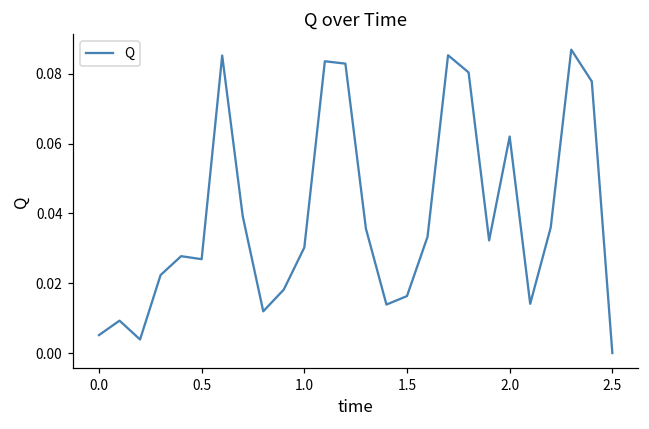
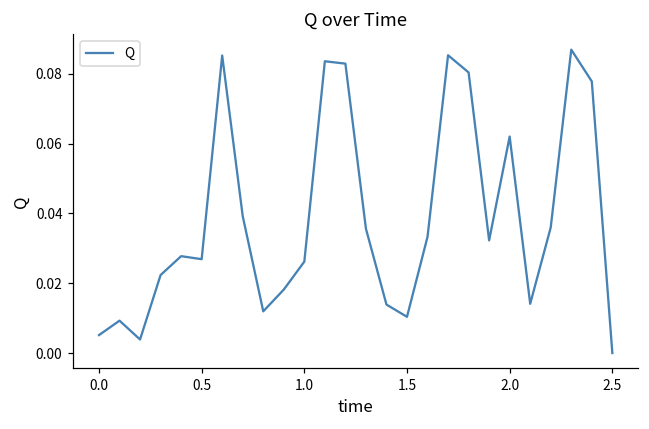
  {
    "0.0": 0.005,
    "0.5": 0.027,
-   "1.0": 0.030,
-   "1.5": 0.016,
+   "1.0": 0.026,
+   "1.5": 0.010,
    "2.0": 0.062,
    "2.5": 0.000
  }
